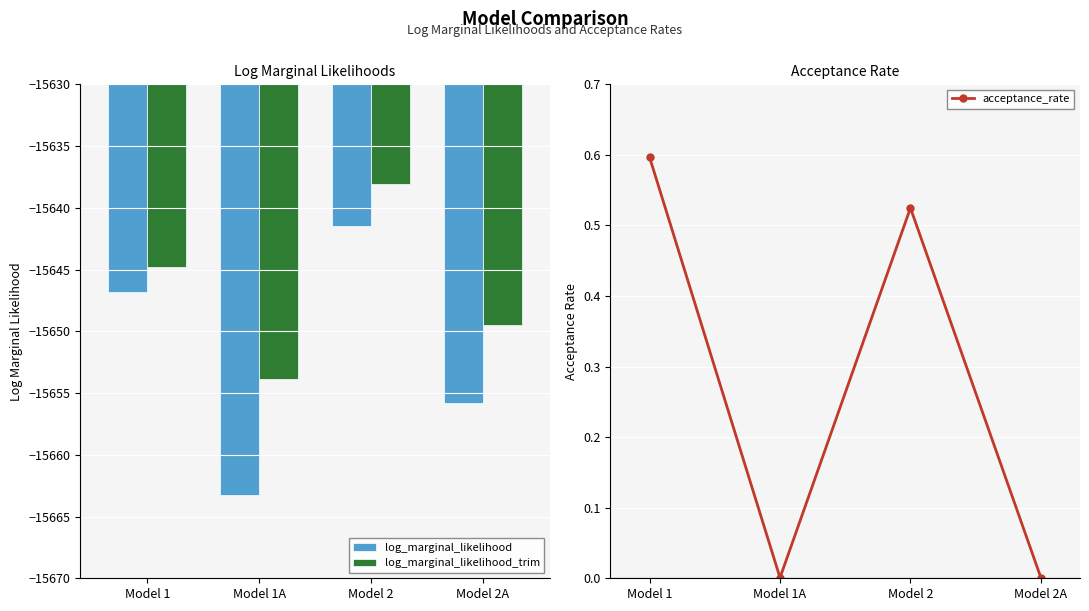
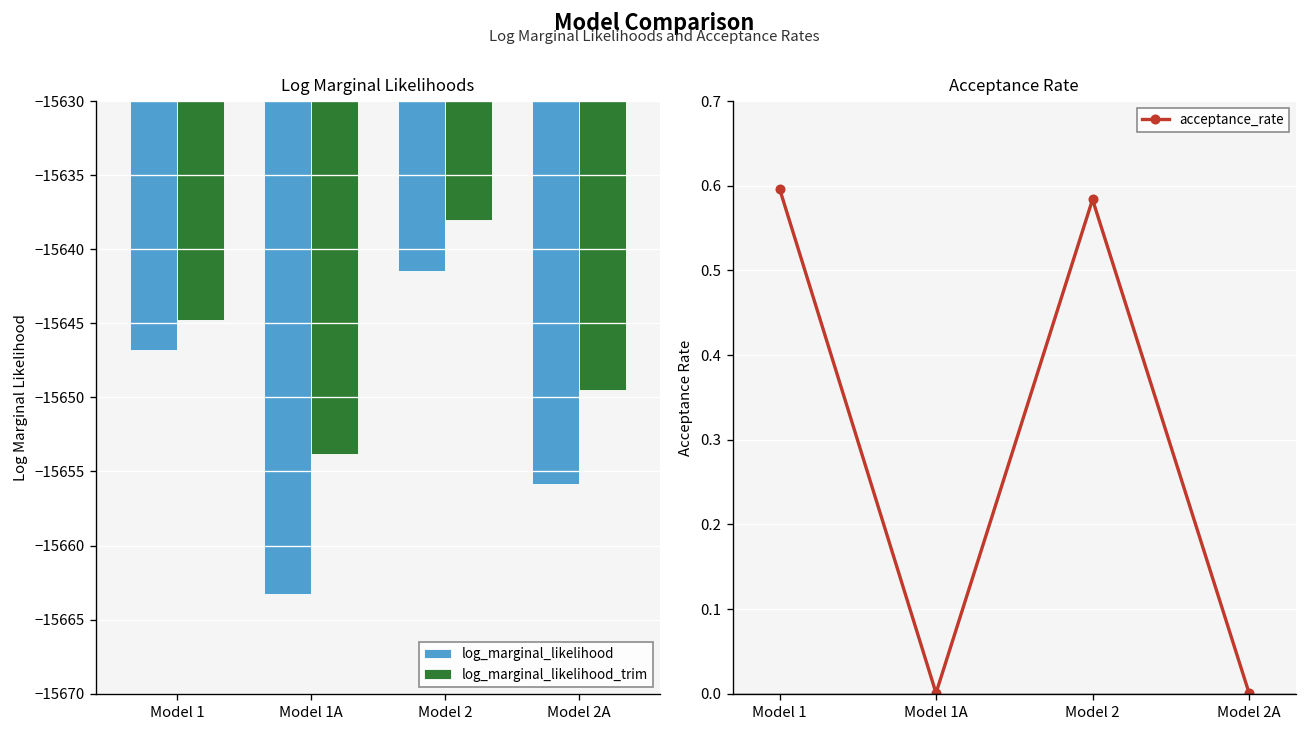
  {
    "Log Marginal Likelihoods": {
      "log_marginal_likelihood": {
        "Model 1": -15646.8,
        "Model 1A": -15663.3,
        "Model 2": -15641.5,
        "Model 2A": -15655.8
      },
      "log_marginal_likelihood_trim": {
        "Model 1": -15644.8,
        "Model 1A": -15653.8,
        "Model 2": -15638.1,
        "Model 2A": -15649.5
      }
    },
    "Acceptance Rate": {
      "Model 1": 0.60,
      "Model 1A": 0.00,
-     "Model 2": 0.52,
+     "Model 2": 0.58,
      "Model 2A": 0.00
    }
  }
